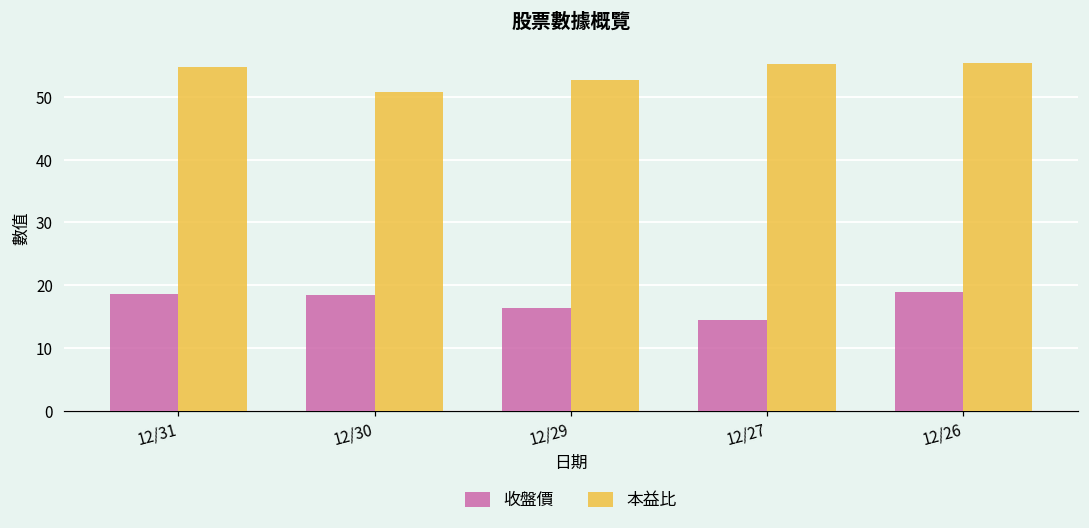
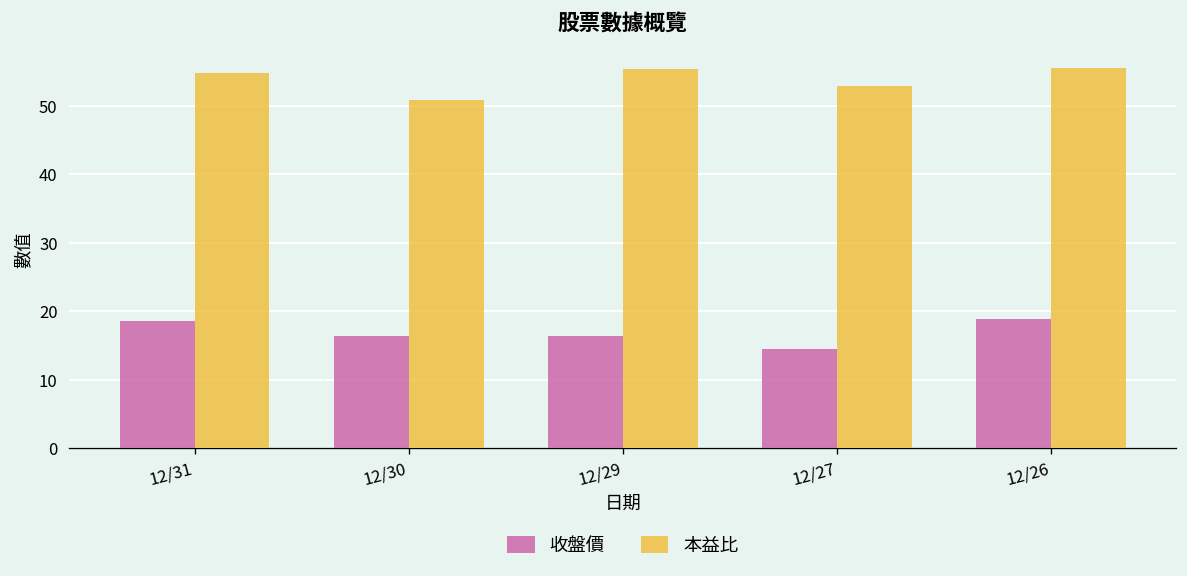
  {
    "收盤價": {
      "12/31": 19,
-     "12/30": 18,
+     "12/30": 16,
      "12/29": 16,
      "12/27": 14,
      "12/26": 19
    },
    "本益比": {
      "12/31": 55,
      "12/30": 51,
-     "12/29": 53,
-     "12/27": 55,
+     "12/29": 55,
+     "12/27": 53,
      "12/26": 55
    }
  }
